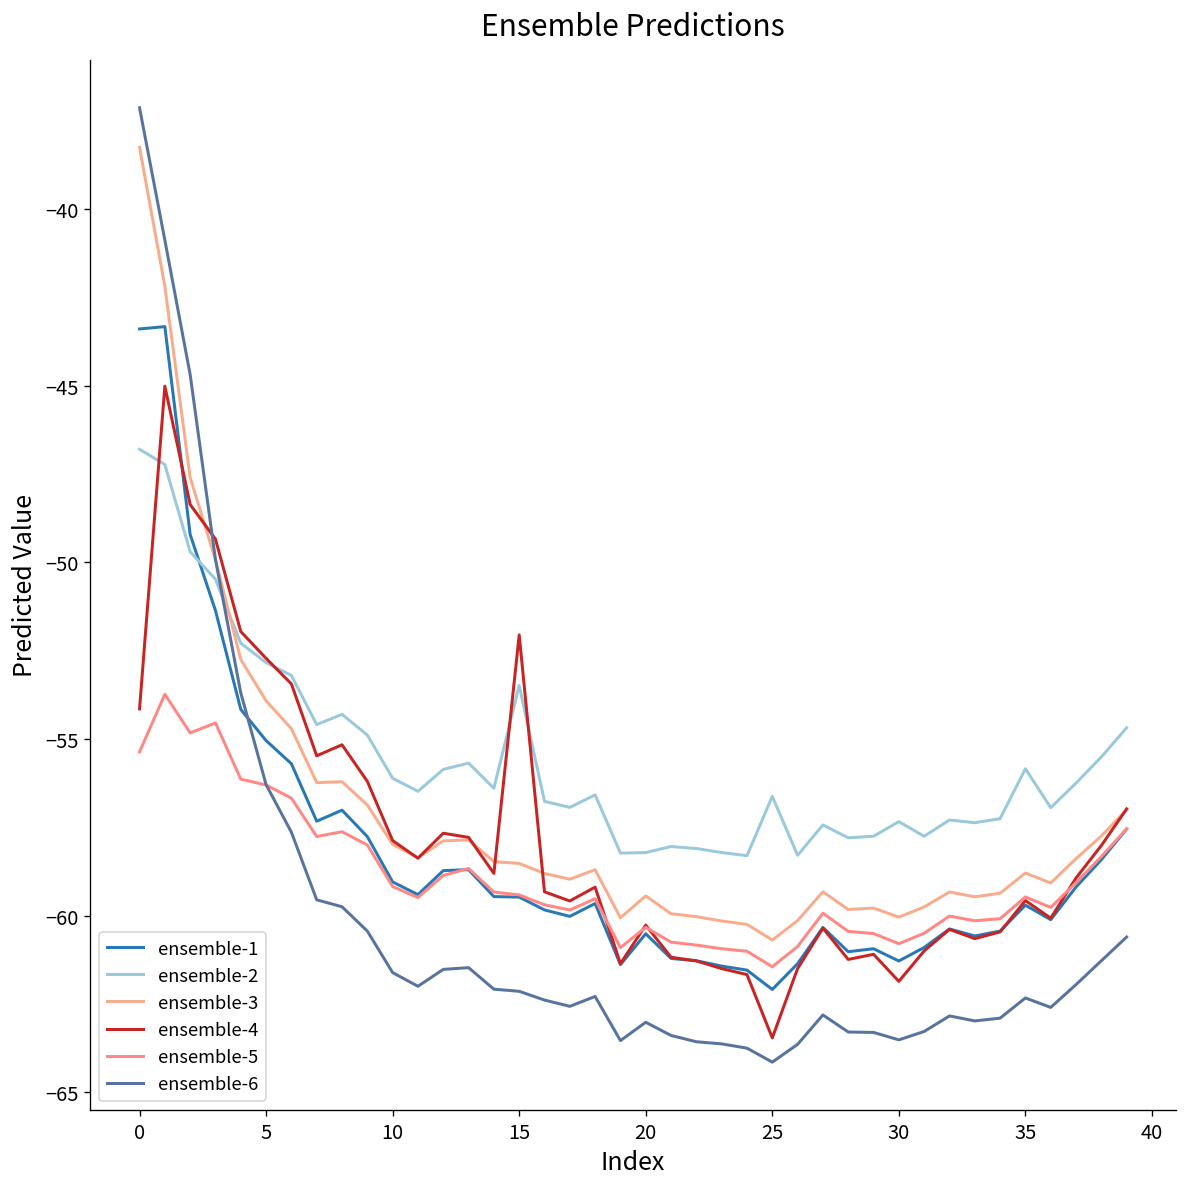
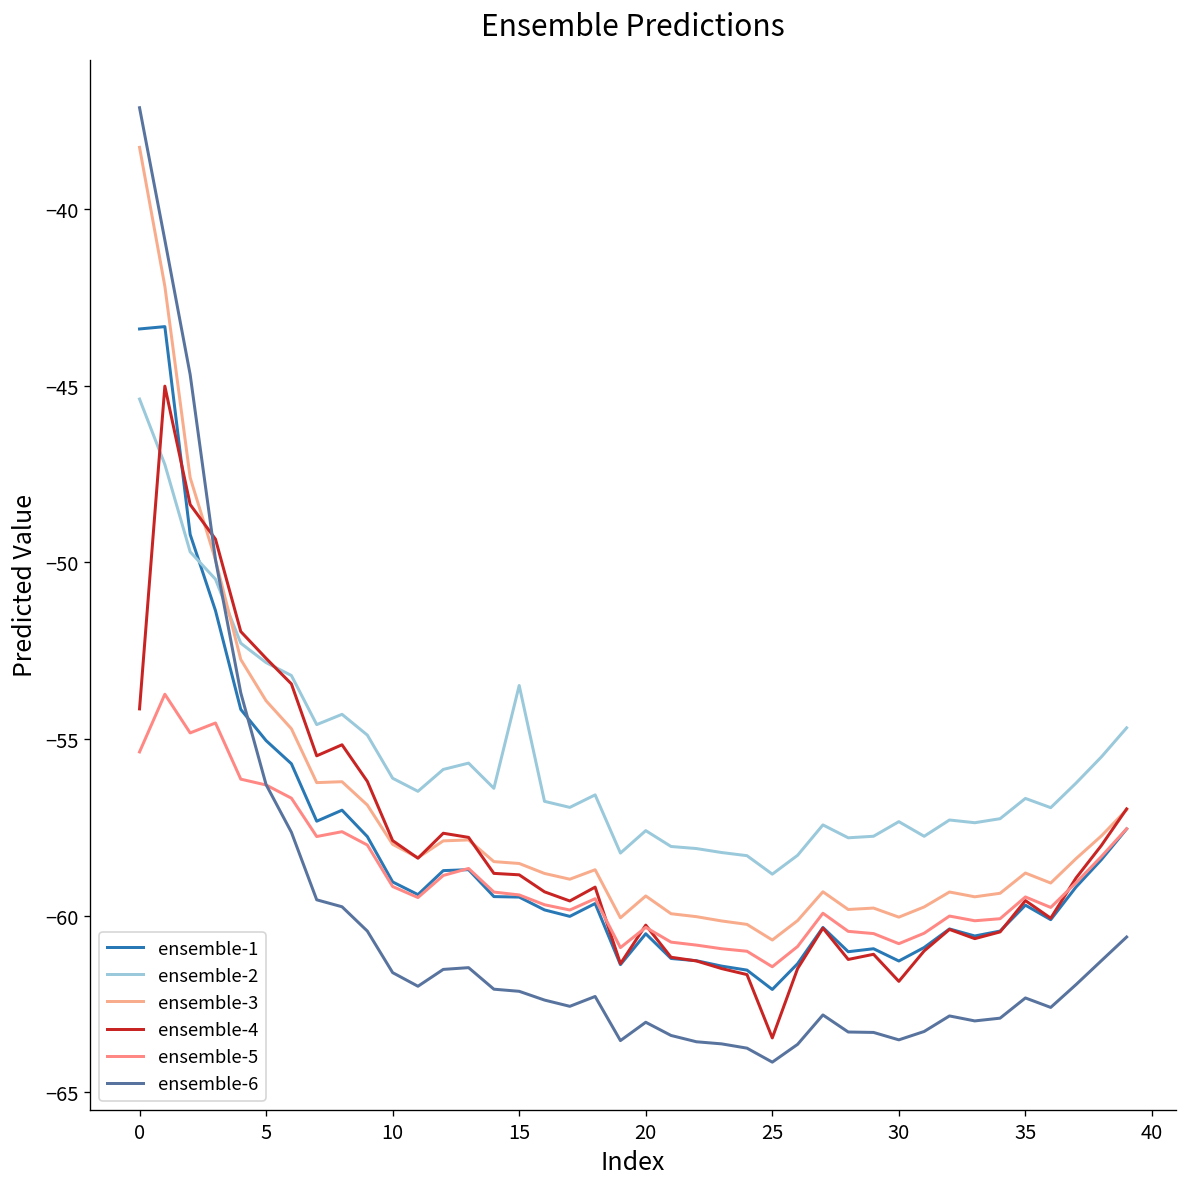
  {
    "ensemble-2": {
-     "0": -46.8,
+     "0": -45.4,
      "5": -52.8,
      "10": -56.1,
      "15": -53.5,
-     "20": -58.2,
-     "25": -56.6,
+     "20": -57.6,
+     "25": -58.8,
      "30": -57.3,
-     "35": -55.8
+     "35": -56.7
    },
    "ensemble-4": {
      "0": -54.1,
      "5": -52.7,
      "10": -57.9,
-     "15": -52.1,
+     "15": -58.8,
      "25": -63.5,
      "30": -61.9,
      "35": -59.6
    }
  }
